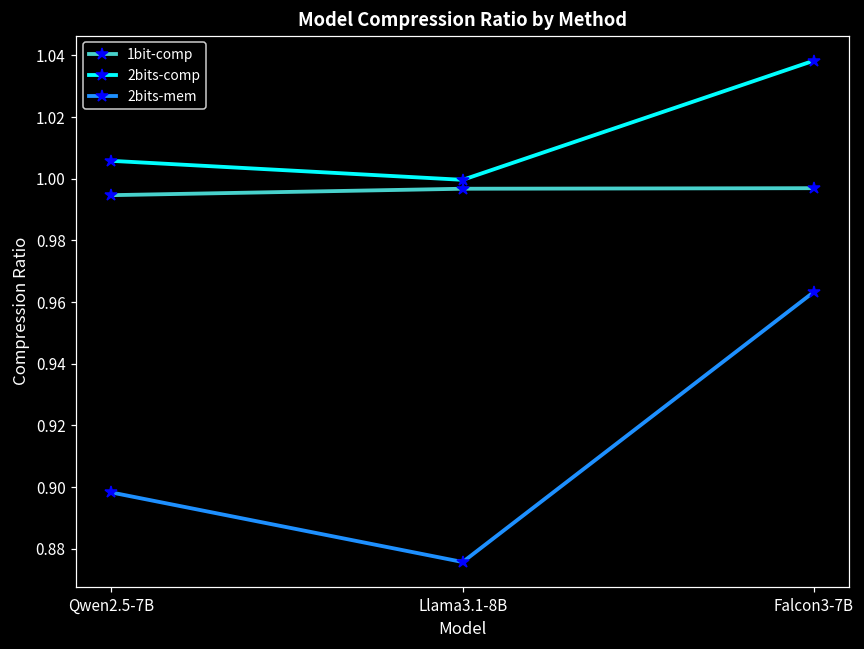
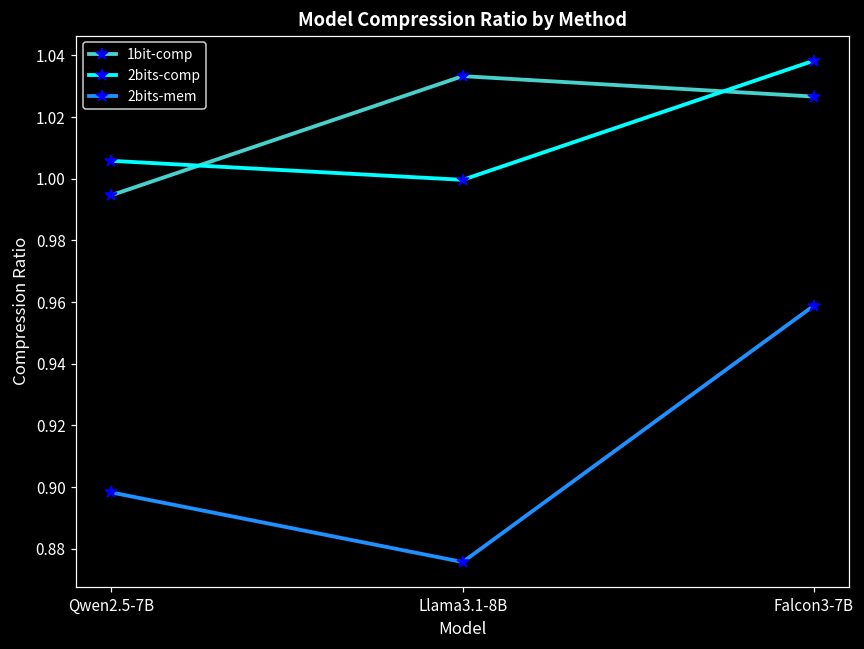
  {
    "1bit-comp": {
      "Qwen2.5-7B": 0.995,
-     "Llama3.1-8B": 0.997,
-     "Falcon3-7B": 0.997
+     "Llama3.1-8B": 1.033,
+     "Falcon3-7B": 1.027
    },
    "2bits-comp": {
      "Qwen2.5-7B": 1.006,
      "Llama3.1-8B": 1.000,
      "Falcon3-7B": 1.038
    },
    "2bits-mem": {
      "Qwen2.5-7B": 0.898,
      "Llama3.1-8B": 0.876,
-     "Falcon3-7B": 0.963
+     "Falcon3-7B": 0.959
    }
  }
